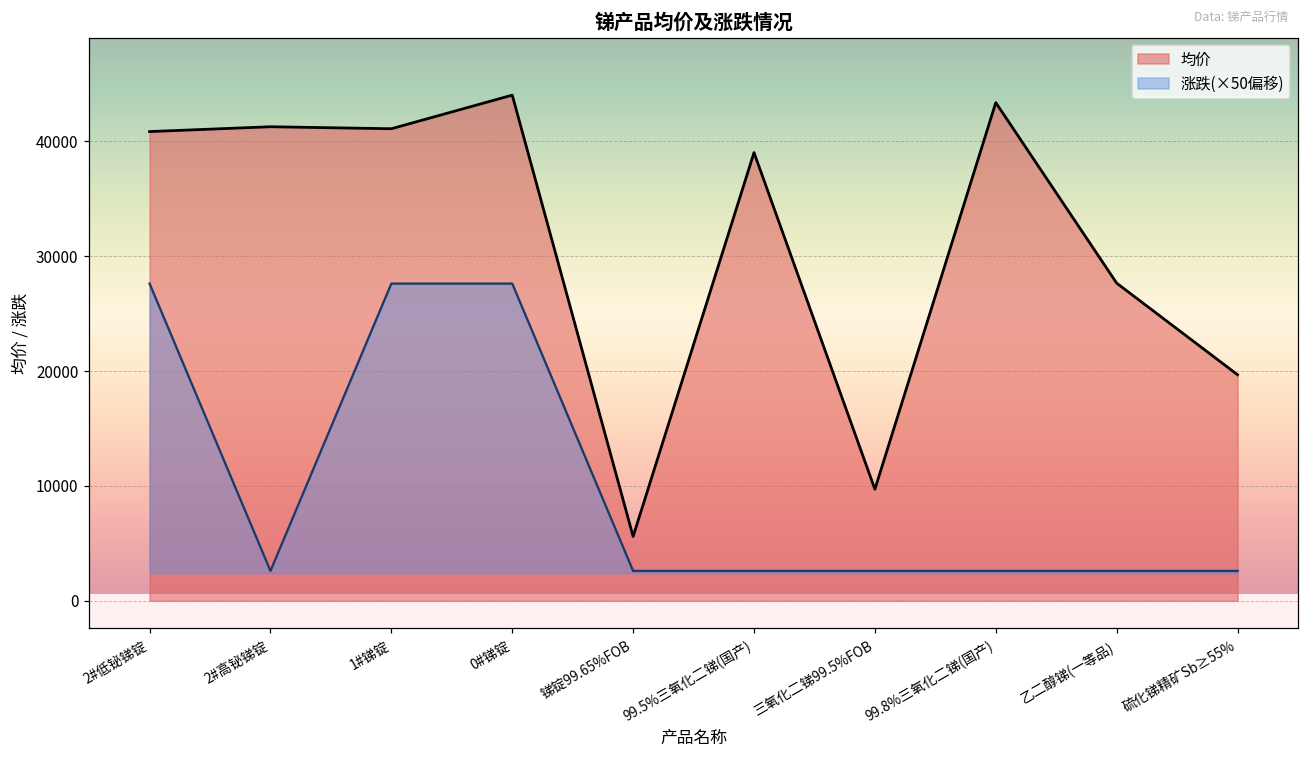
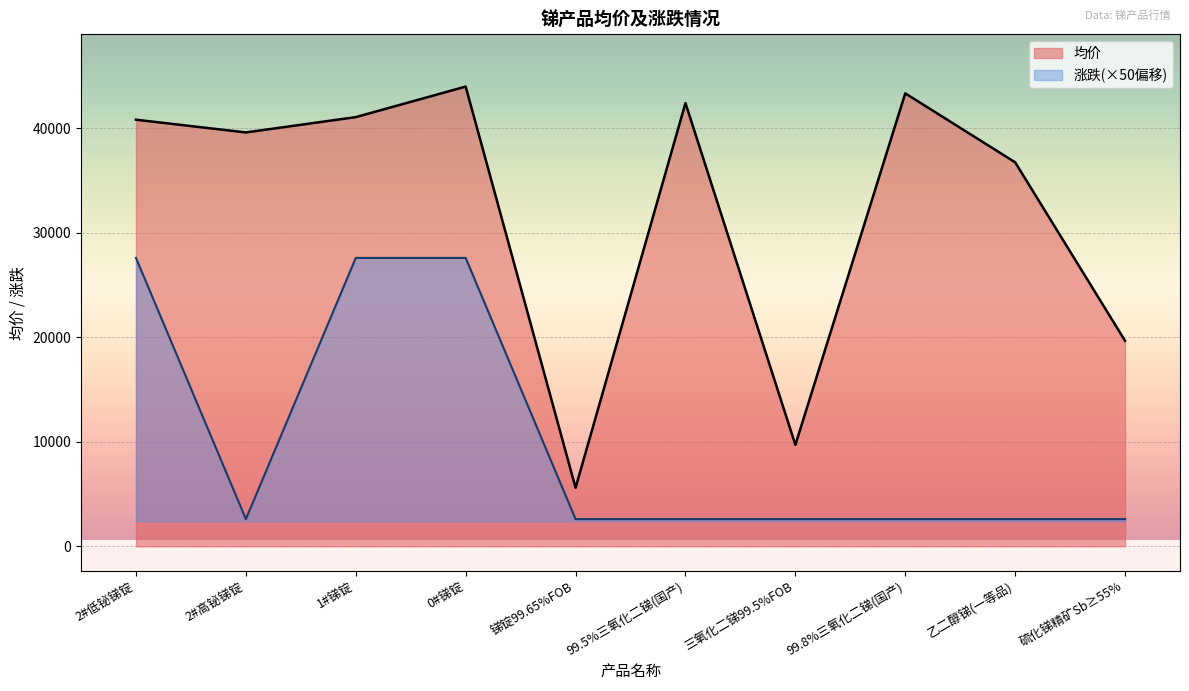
  {
    "均价": {
      "2#低铋锑锭": 40800,
-     "2#高铋锑锭": 41300,
+     "2#高铋锑锭": 39600,
      "1#锑锭": 41100,
      "0#锑锭": 44000,
      "锑锭99.65%FOB": 5600,
-     "99.5%三氧化二锑(国产)": 39000,
+     "99.5%三氧化二锑(国产)": 42400,
      "三氧化二锑99.5%FOB": 9700,
      "99.8%三氧化二锑(国产)": 43300,
-     "乙二醇锑(一等品)": 27600,
+     "乙二醇锑(一等品)": 36800,
      "硫化锑精矿Sb≥55%": 19700
    },
    "涨跌(×50偏移)": {
      "2#低铋锑锭": 27600,
      "2#高铋锑锭": 2600,
      "1#锑锭": 27600,
      "0#锑锭": 27600,
      "锑锭99.65%FOB": 2600,
      "99.5%三氧化二锑(国产)": 2600,
      "三氧化二锑99.5%FOB": 2600,
      "99.8%三氧化二锑(国产)": 2600,
      "乙二醇锑(一等品)": 2600,
      "硫化锑精矿Sb≥55%": 2600
    }
  }
